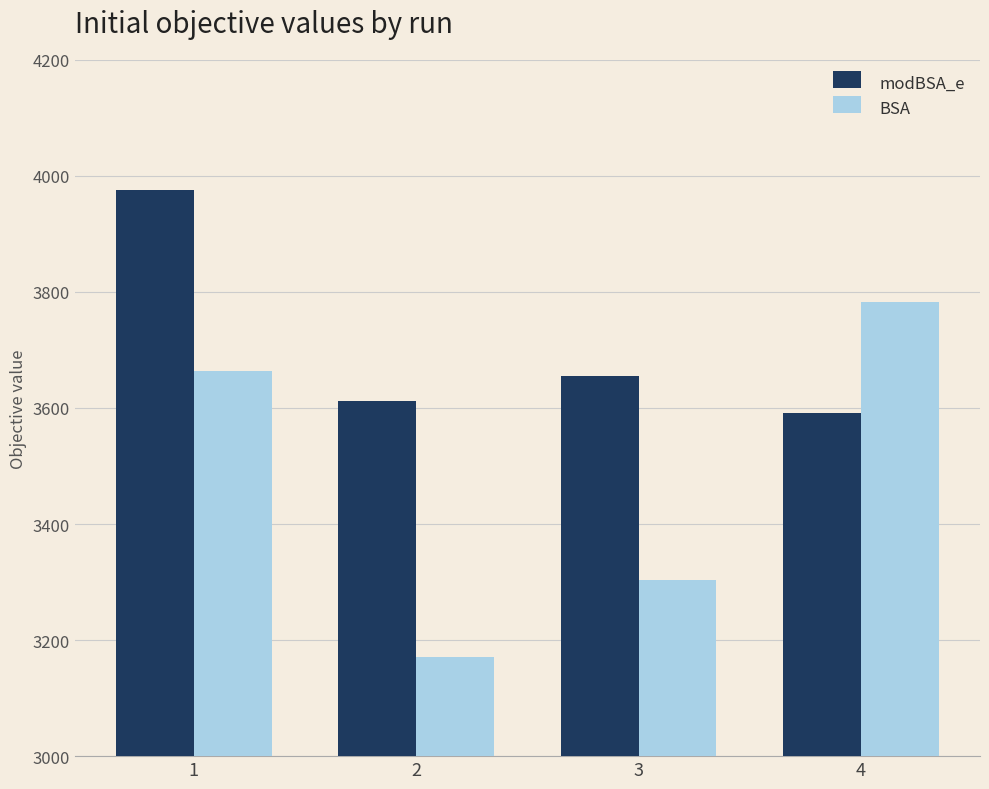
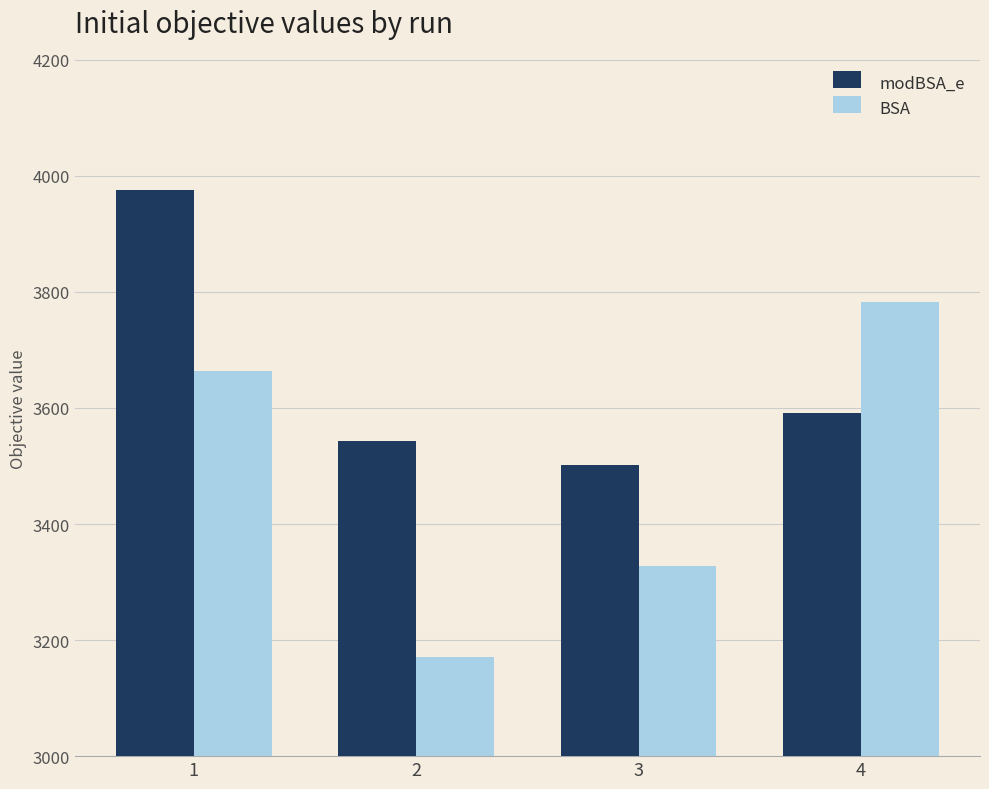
  {
    "modBSA_e": {
      "1": 3980,
-     "2": 3610,
-     "3": 3660,
+     "2": 3540,
+     "3": 3500,
      "4": 3590
    },
    "BSA": {
      "1": 3660,
      "2": 3170,
-     "3": 3300,
+     "3": 3330,
      "4": 3780
    }
  }
